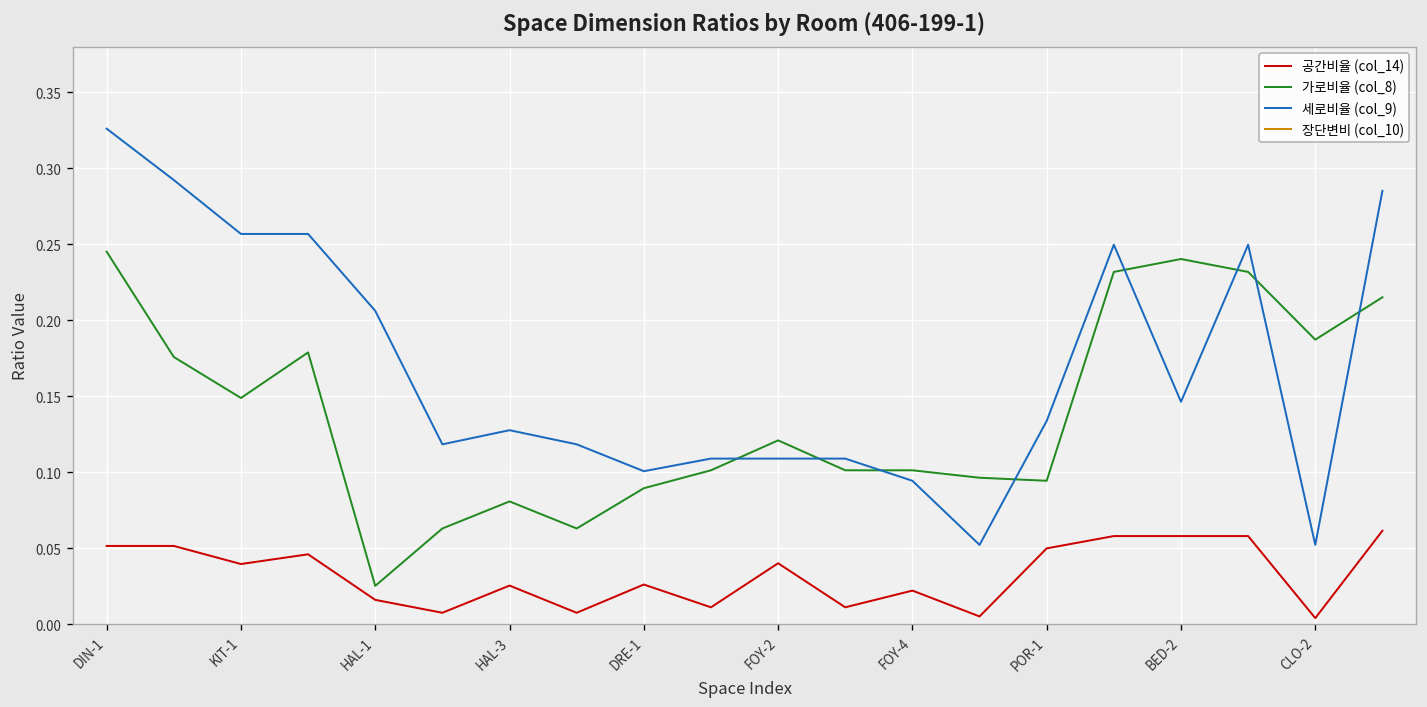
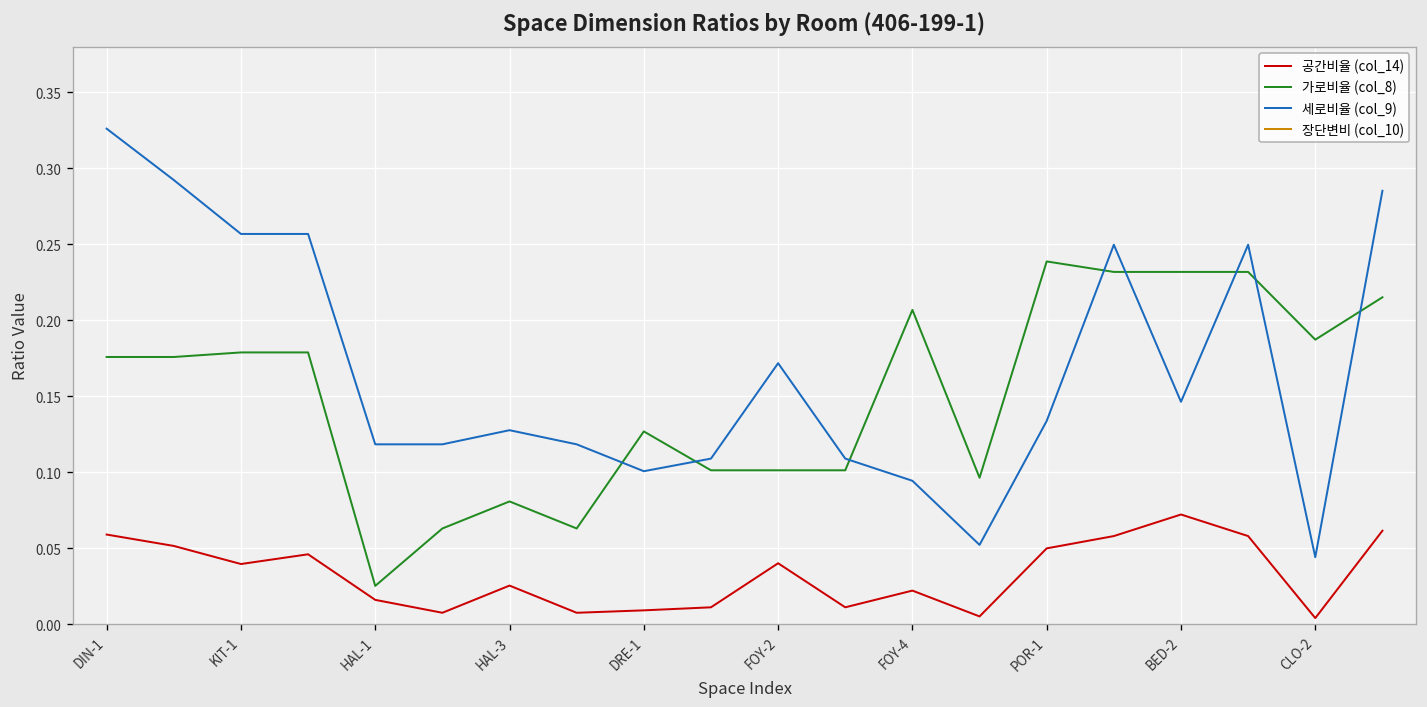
  {
    "공간비율 (col_14)": {
-     "DIN-1": 0.051,
+     "DIN-1": 0.059,
      "KIT-1": 0.040,
      "HAL-1": 0.016,
      "HAL-3": 0.025,
-     "DRE-1": 0.026,
+     "DRE-1": 0.009,
      "FOY-2": 0.040,
      "FOY-4": 0.022,
      "POR-1": 0.050,
-     "BED-2": 0.058,
+     "BED-2": 0.072,
      "CLO-2": 0.004
    },
    "가로비율 (col_8)": {
-     "DIN-1": 0.245,
-     "KIT-1": 0.149,
+     "DIN-1": 0.176,
+     "KIT-1": 0.179,
      "HAL-1": 0.025,
      "HAL-3": 0.081,
-     "DRE-1": 0.089,
-     "FOY-2": 0.121,
-     "FOY-4": 0.101,
-     "POR-1": 0.094,
-     "BED-2": 0.240,
+     "DRE-1": 0.127,
+     "FOY-2": 0.101,
+     "FOY-4": 0.207,
+     "POR-1": 0.239,
+     "BED-2": 0.232,
      "CLO-2": 0.187
    },
    "세로비율 (col_9)": {
      "DIN-1": 0.326,
      "KIT-1": 0.257,
-     "HAL-1": 0.206,
+     "HAL-1": 0.118,
      "HAL-3": 0.128,
      "DRE-1": 0.101,
-     "FOY-2": 0.109,
+     "FOY-2": 0.172,
      "FOY-4": 0.094,
      "POR-1": 0.134,
      "BED-2": 0.146,
-     "CLO-2": 0.052
+     "CLO-2": 0.044
    }
  }
